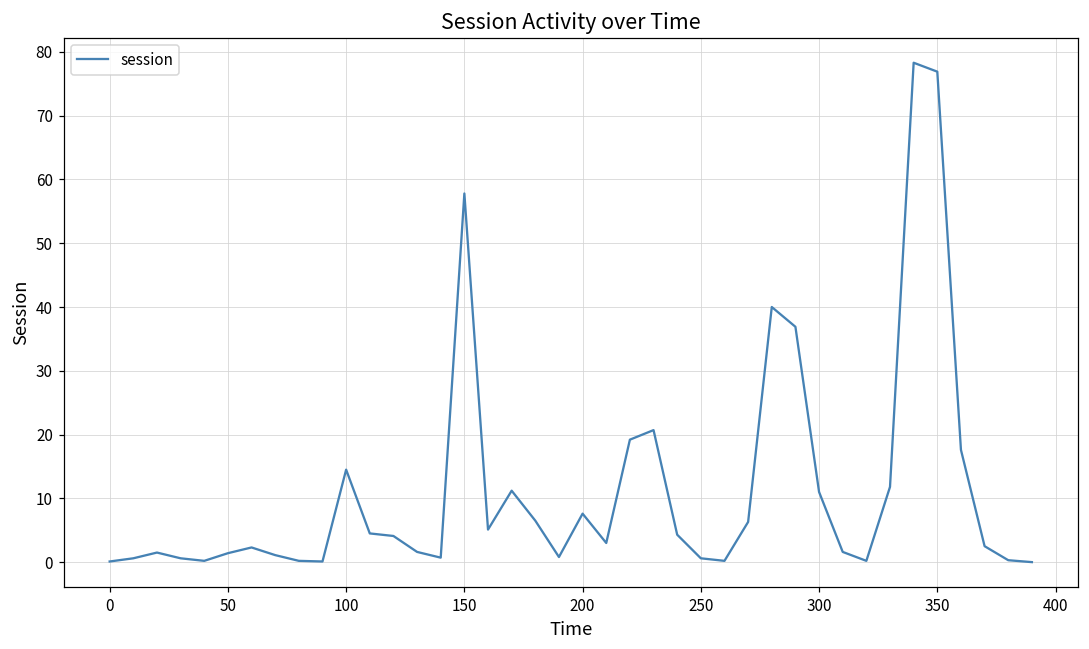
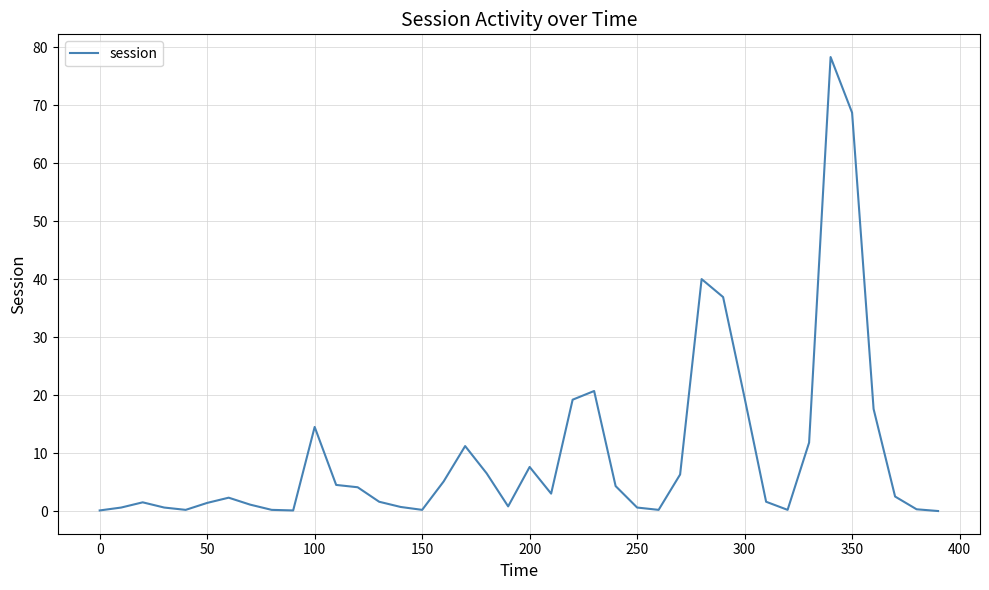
  {
    "0": 0,
    "50": 1,
    "100": 15,
-   "150": 58,
+   "150": 0,
    "200": 8,
    "250": 1,
-   "300": 11,
-   "350": 77
+   "300": 20,
+   "350": 69
  }
